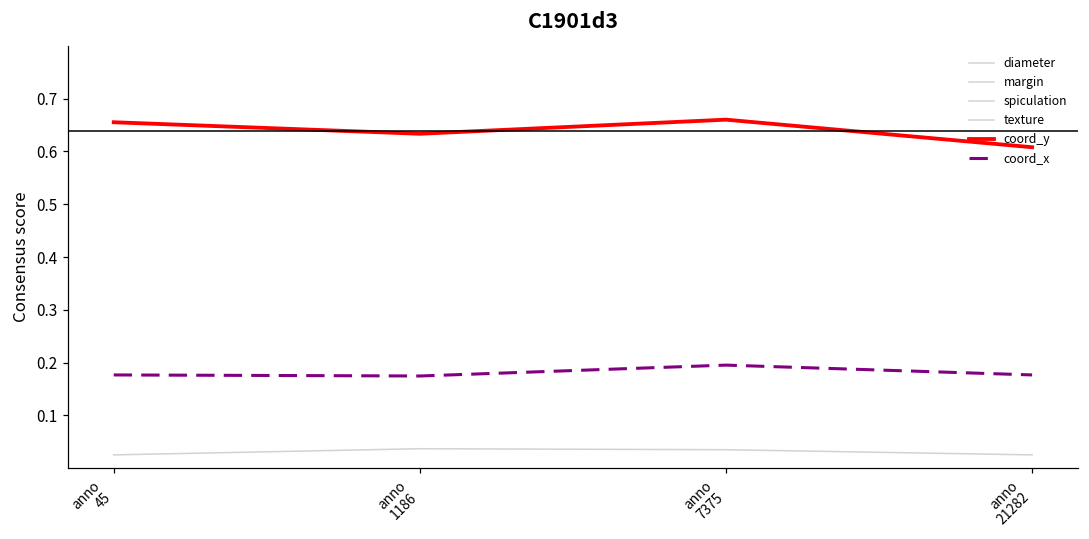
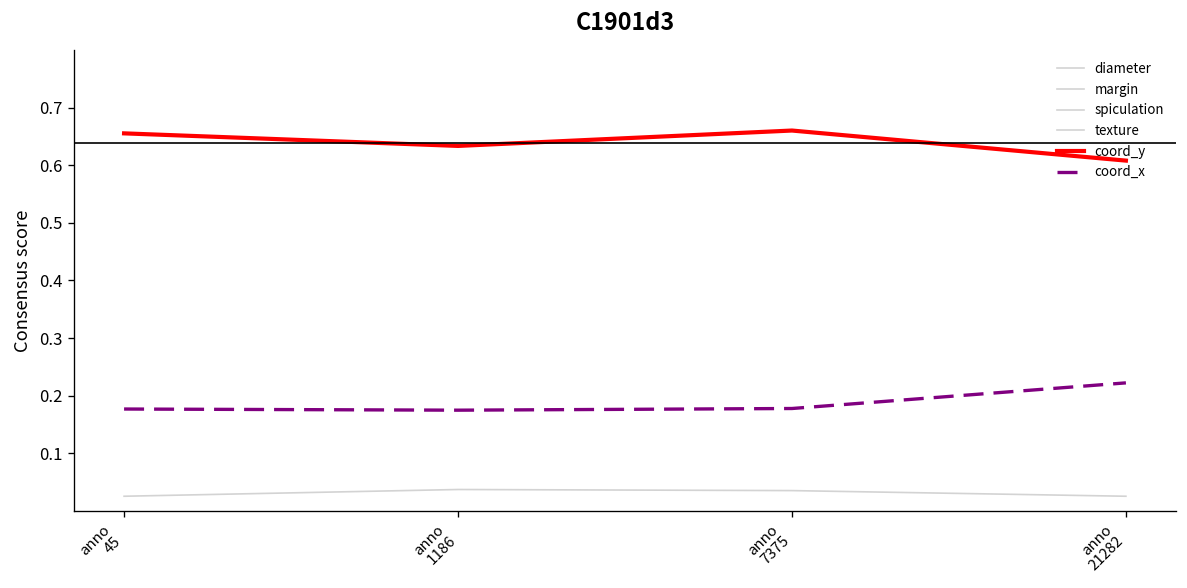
  {
    "coord_y": {
      "anno 45": 0.66,
      "anno 1186": 0.63,
      "anno 7375": 0.66,
      "anno 21282": 0.61
    },
    "coord_x": {
      "anno 45": 0.18,
      "anno 1186": 0.17,
-     "anno 7375": 0.20,
-     "anno 21282": 0.18
+     "anno 7375": 0.18,
+     "anno 21282": 0.22
    }
  }
